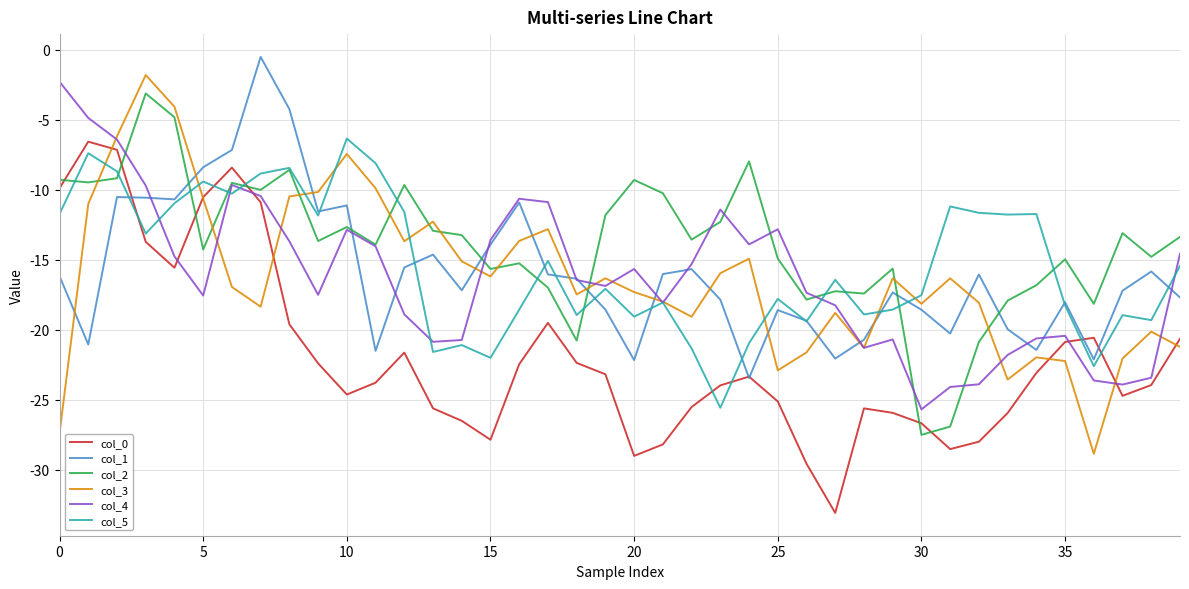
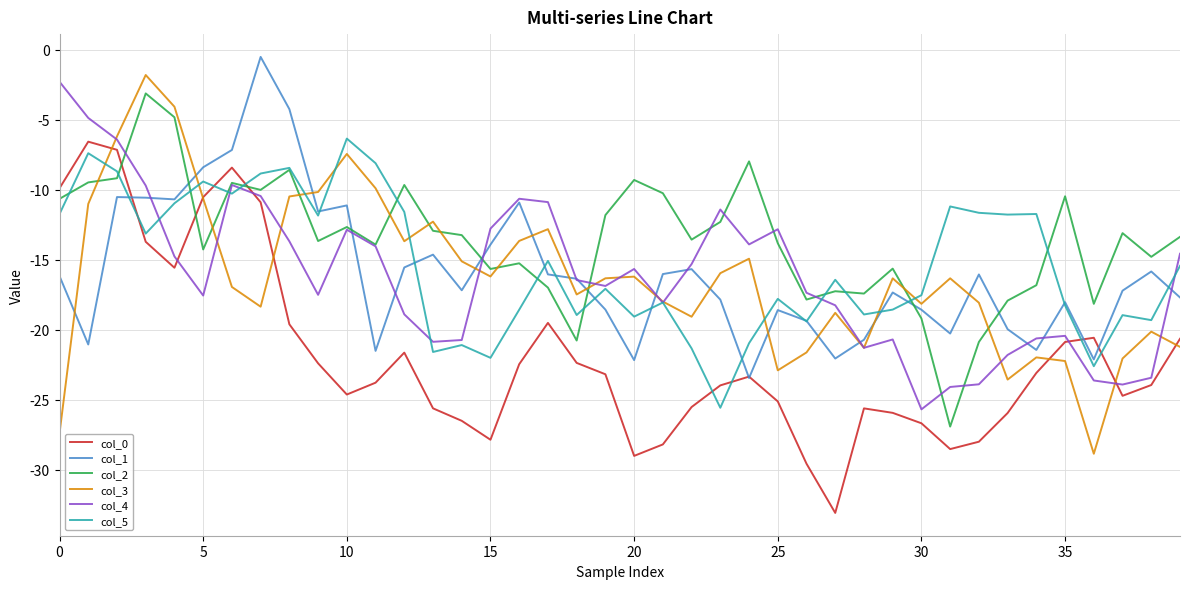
  {
    "col_0": {
      "0": -9.9,
      "10": -24.6,
      "15": -27.9,
      "20": -29.0,
      "25": -25.1,
      "30": -26.7,
      "35": -20.9
    },
    "col_2": {
-     "0": -9.3,
+     "0": -10.7,
      "5": -14.3,
      "10": -12.7,
      "15": -15.7,
      "20": -9.3,
-     "25": -14.9,
-     "30": -27.5,
-     "35": -15.0
+     "25": -13.8,
+     "30": -19.2,
+     "35": -10.5
    },
    "col_3": {
      "0": -27.4,
      "10": -7.4,
      "15": -16.2,
-     "20": -17.3,
+     "20": -16.2,
      "25": -22.9,
      "30": -18.2,
      "35": -22.2
    },
    "col_4": {
      "0": -2.3,
      "5": -17.6,
      "10": -12.9,
-     "15": -13.6,
+     "15": -12.8,
      "20": -15.7,
      "25": -12.8,
      "30": -25.7,
      "35": -20.4
    }
  }
